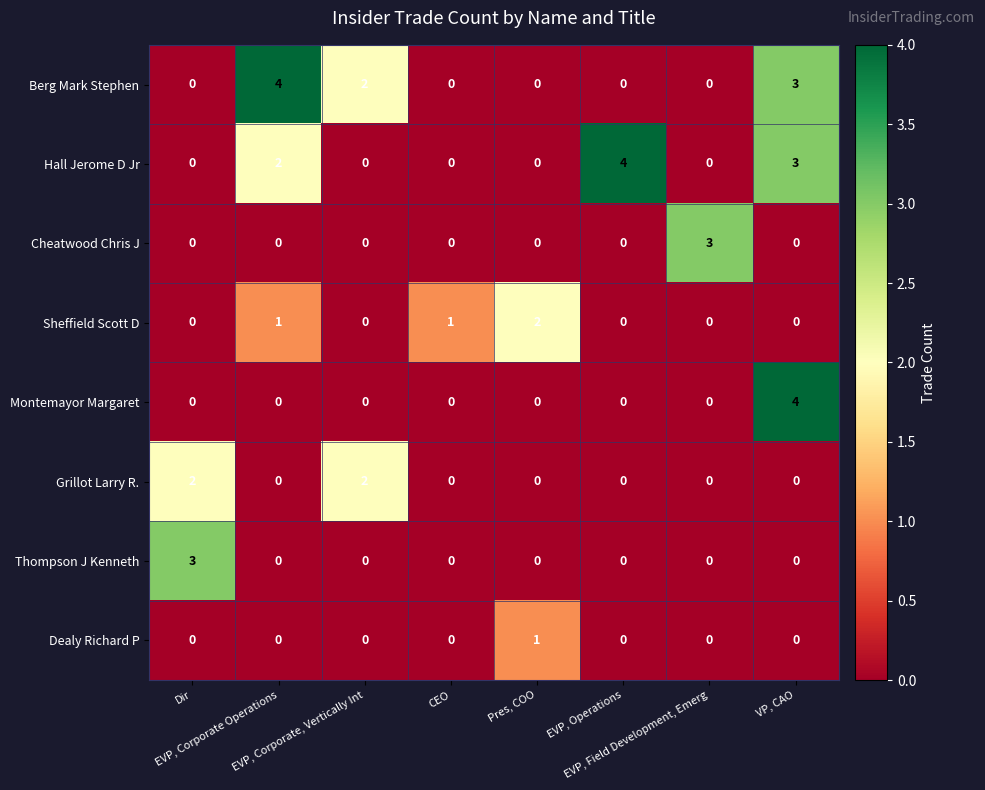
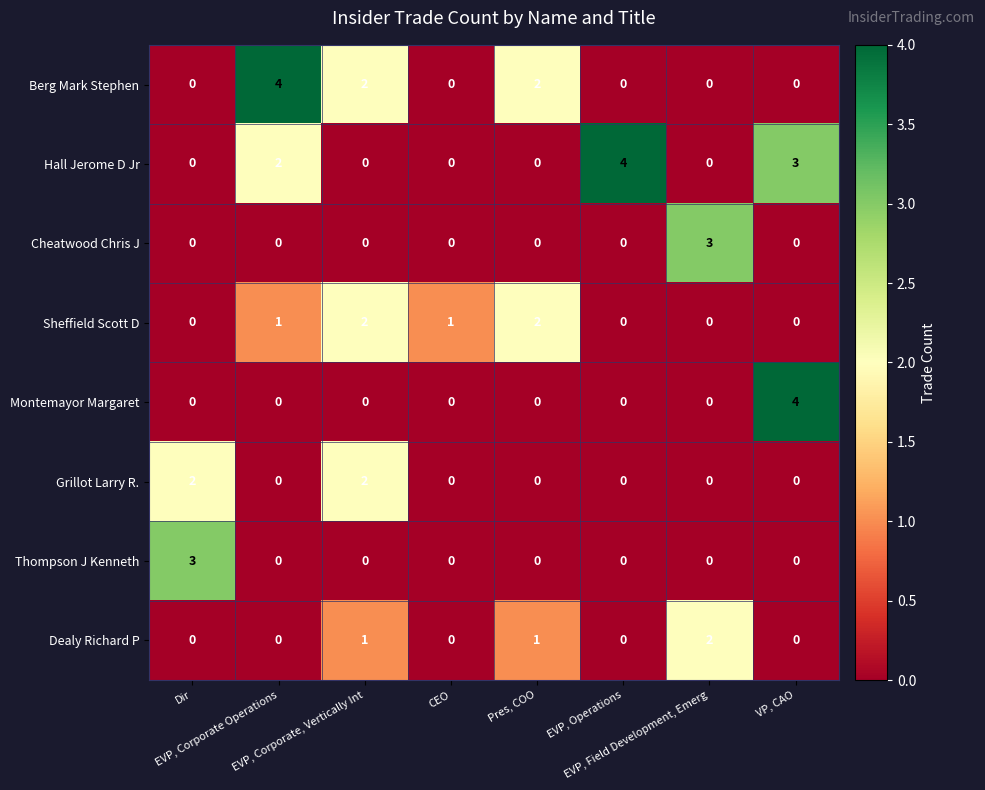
  {
    "Berg Mark Stephen": {
      "Dir": 0,
      "EVP, Corporate Operations": 4,
      "EVP, Corporate, Vertically Int": 2,
      "CEO": 0,
-     "Pres, COO": 0,
+     "Pres, COO": 2,
      "EVP, Operations": 0,
      "EVP, Field Development, Emerg": 0,
-     "VP, CAO": 3
+     "VP, CAO": 0
    },
    "Hall Jerome D Jr": {
      "Dir": 0,
      "EVP, Corporate Operations": 2,
      "EVP, Corporate, Vertically Int": 0,
      "CEO": 0,
      "Pres, COO": 0,
      "EVP, Operations": 4,
      "EVP, Field Development, Emerg": 0,
      "VP, CAO": 3
    },
    "Cheatwood Chris J": {
      "Dir": 0,
      "EVP, Corporate Operations": 0,
      "EVP, Corporate, Vertically Int": 0,
      "CEO": 0,
      "Pres, COO": 0,
      "EVP, Operations": 0,
      "EVP, Field Development, Emerg": 3,
      "VP, CAO": 0
    },
    "Sheffield Scott D": {
      "Dir": 0,
      "EVP, Corporate Operations": 1,
-     "EVP, Corporate, Vertically Int": 0,
+     "EVP, Corporate, Vertically Int": 2,
      "CEO": 1,
      "Pres, COO": 2,
      "EVP, Operations": 0,
      "EVP, Field Development, Emerg": 0,
      "VP, CAO": 0
    },
    "Montemayor Margaret": {
      "Dir": 0,
      "EVP, Corporate Operations": 0,
      "EVP, Corporate, Vertically Int": 0,
      "CEO": 0,
      "Pres, COO": 0,
      "EVP, Operations": 0,
      "EVP, Field Development, Emerg": 0,
      "VP, CAO": 4
    },
    "Grillot Larry R.": {
      "Dir": 2,
      "EVP, Corporate Operations": 0,
      "EVP, Corporate, Vertically Int": 2,
      "CEO": 0,
      "Pres, COO": 0,
      "EVP, Operations": 0,
      "EVP, Field Development, Emerg": 0,
      "VP, CAO": 0
    },
    "Thompson J Kenneth": {
      "Dir": 3,
      "EVP, Corporate Operations": 0,
      "EVP, Corporate, Vertically Int": 0,
      "CEO": 0,
      "Pres, COO": 0,
      "EVP, Operations": 0,
      "EVP, Field Development, Emerg": 0,
      "VP, CAO": 0
    },
    "Dealy Richard P": {
      "Dir": 0,
      "EVP, Corporate Operations": 0,
-     "EVP, Corporate, Vertically Int": 0,
+     "EVP, Corporate, Vertically Int": 1,
      "CEO": 0,
      "Pres, COO": 1,
      "EVP, Operations": 0,
-     "EVP, Field Development, Emerg": 0,
+     "EVP, Field Development, Emerg": 2,
      "VP, CAO": 0
    }
  }
